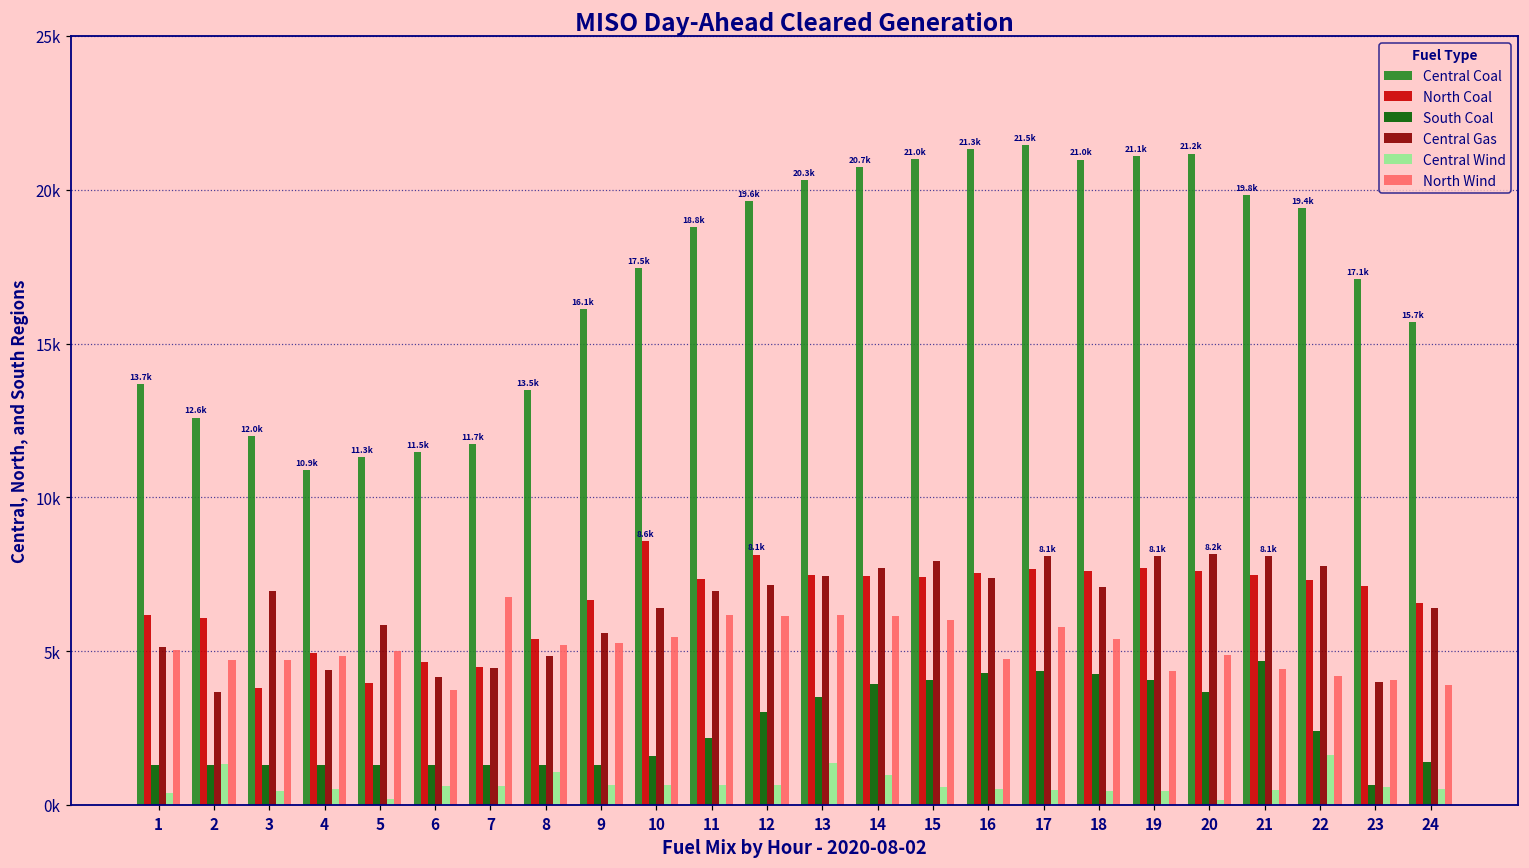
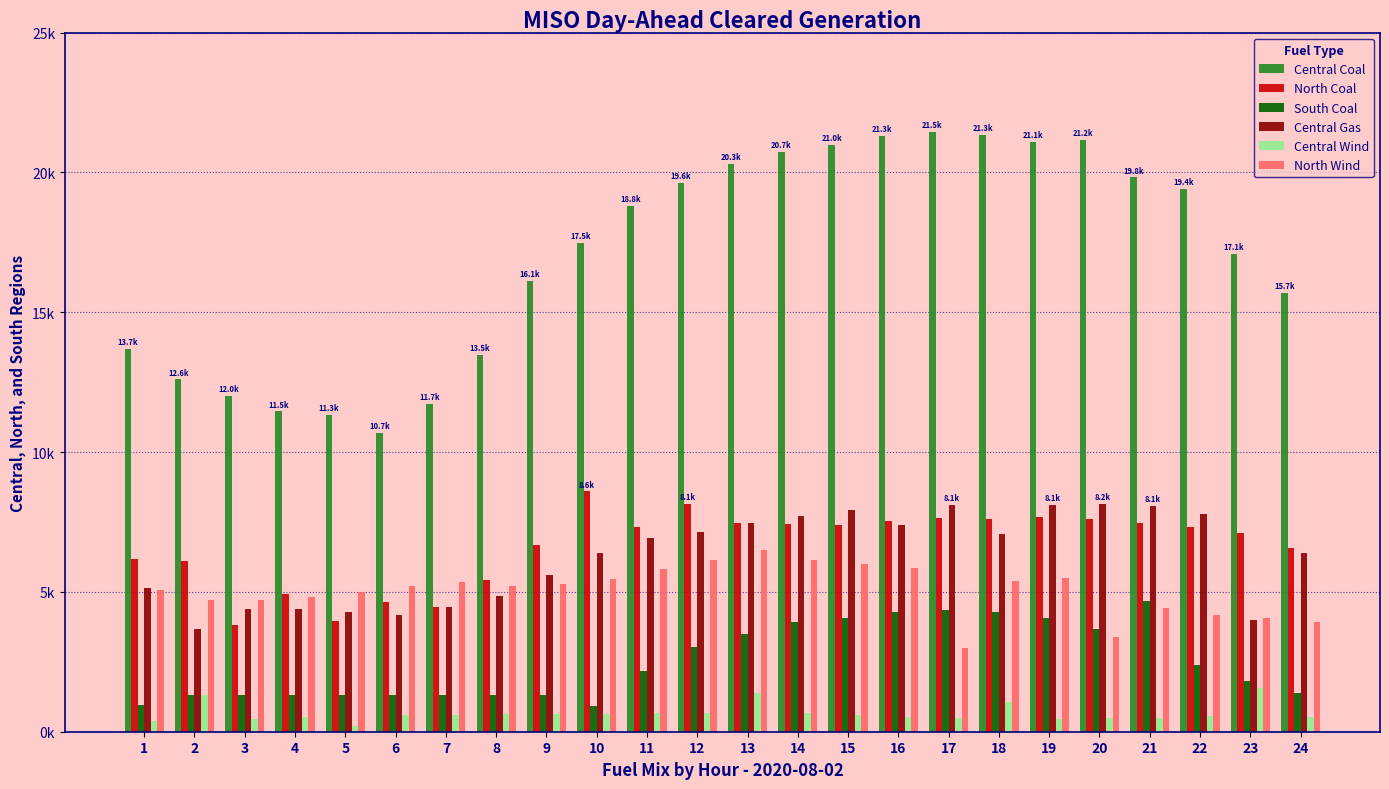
  {
    "Central Coal": {
      "1": "13.7k",
      "2": "12.6k",
      "3": "12.0k",
-     "4": "10.9k",
+     "4": "11.5k",
      "5": "11.3k",
-     "6": "11.5k",
+     "6": "10.7k",
      "7": "11.7k",
      "8": "13.5k",
      "9": "16.1k",
      "10": "17.5k",
      "11": "18.8k",
      "12": "19.6k",
      "13": "20.3k",
      "14": "20.7k",
      "15": "21.0k",
      "16": "21.3k",
      "17": "21.5k",
-     "18": "21.0k",
+     "18": "21.3k",
      "19": "21.1k",
      "20": "21.2k",
      "21": "19.8k",
      "22": "19.4k",
      "23": "17.1k",
      "24": "15.7k"
    },
    "North Coal": {
      "10": "8.6k",
      "12": "8.1k"
    },
    "South Coal": {
-     "1": "1300",
+     "1": "900",
      "2": "1300",
      "3": "1300",
      "4": "1300",
      "5": "1300",
      "6": "1300",
      "7": "1300",
      "8": "1300",
      "9": "1300",
-     "10": "1600",
+     "10": "900",
      "11": "2200",
      "12": "3000",
      "13": "3500",
      "14": "3900",
      "15": "4100",
      "16": "4300",
      "17": "4400",
      "18": "4300",
      "19": "4100",
      "20": "3700",
      "21": "4700",
      "22": "2400",
-     "23": "600",
+     "23": "1800",
      "24": "1400"
    },
    "Central Gas": {
      "1": "5100",
      "2": "3700",
-     "3": "7000",
+     "3": "4400",
      "4": "4400",
-     "5": "5900",
+     "5": "4300",
      "6": "4200",
      "7": "4500",
      "8": "4900",
      "9": "5600",
      "10": "6400",
      "11": "6900",
      "12": "7200",
      "13": "7400",
      "14": "7700",
      "15": "7900",
      "16": "7400",
      "18": "7100",
      "22": "7800",
      "23": "4000",
      "24": "6400"
    },
    "Central Wind": {
      "1": "400",
      "2": "1300",
      "3": "400",
      "4": "500",
      "5": "200",
      "6": "600",
      "7": "600",
-     "8": "1100",
+     "8": "600",
      "9": "600",
      "10": "700",
      "11": "700",
      "12": "700",
      "13": "1400",
-     "14": "1000",
+     "14": "700",
      "15": "600",
      "16": "500",
      "17": "500",
-     "18": "500",
+     "18": "1100",
      "19": "500",
-     "20": "200",
+     "20": "500",
      "21": "500",
-     "22": "1600",
-     "23": "600",
+     "22": "500",
+     "23": "1600",
      "24": "500"
    },
    "North Wind": {
      "1": "5100",
      "2": "4700",
      "3": "4700",
      "4": "4800",
      "5": "5000",
-     "6": "3700",
-     "7": "6800",
+     "6": "5200",
+     "7": "5300",
      "8": "5200",
      "9": "5300",
      "10": "5400",
-     "11": "6200",
+     "11": "5800",
      "12": "6100",
-     "13": "6200",
+     "13": "6500",
      "14": "6100",
      "15": "6000",
-     "16": "4800",
-     "17": "5800",
+     "16": "5900",
+     "17": "3000",
      "18": "5400",
-     "19": "4400",
-     "20": "4900",
+     "19": "5500",
+     "20": "3400",
      "21": "4400",
      "22": "4200",
      "23": "4100",
      "24": "3900"
    }
  }
